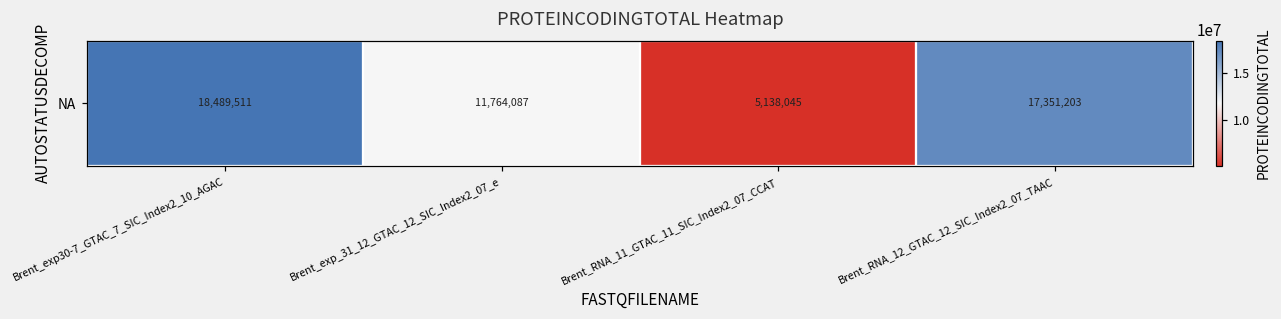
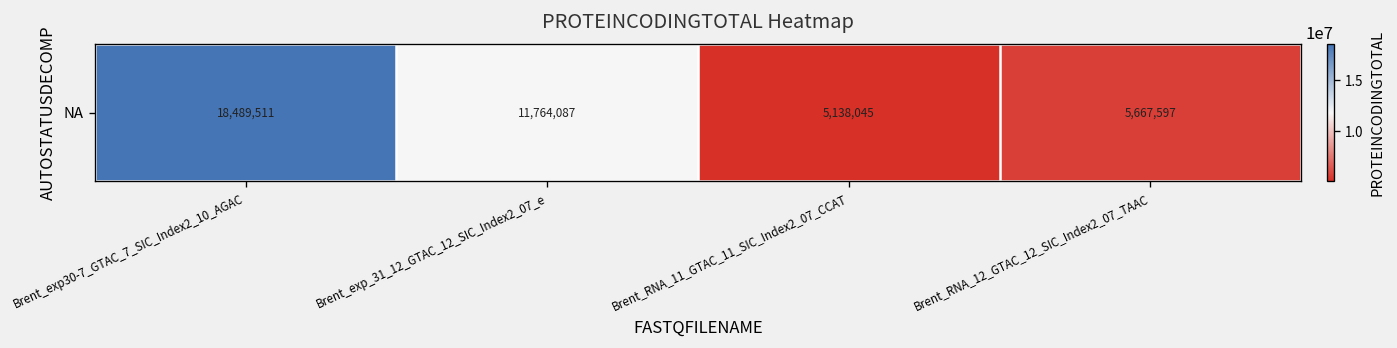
  {
    "NA": {
      "Brent_exp30-7_GTAC_7_SIC_Index2_10_AGAC": "18,489,511",
      "Brent_exp_31_12_GTAC_12_SIC_Index2_07_e": "11,764,087",
      "Brent_RNA_11_GTAC_11_SIC_Index2_07_CCAT": "5,138,045",
-     "Brent_RNA_12_GTAC_12_SIC_Index2_07_TAAC": "17,351,203"
+     "Brent_RNA_12_GTAC_12_SIC_Index2_07_TAAC": "5,667,597"
    }
  }
